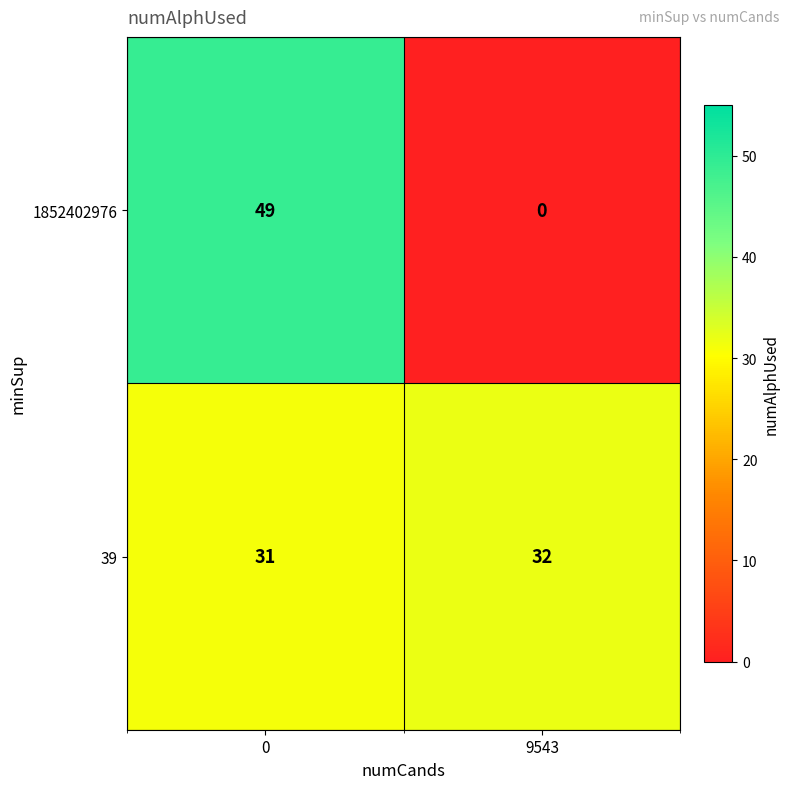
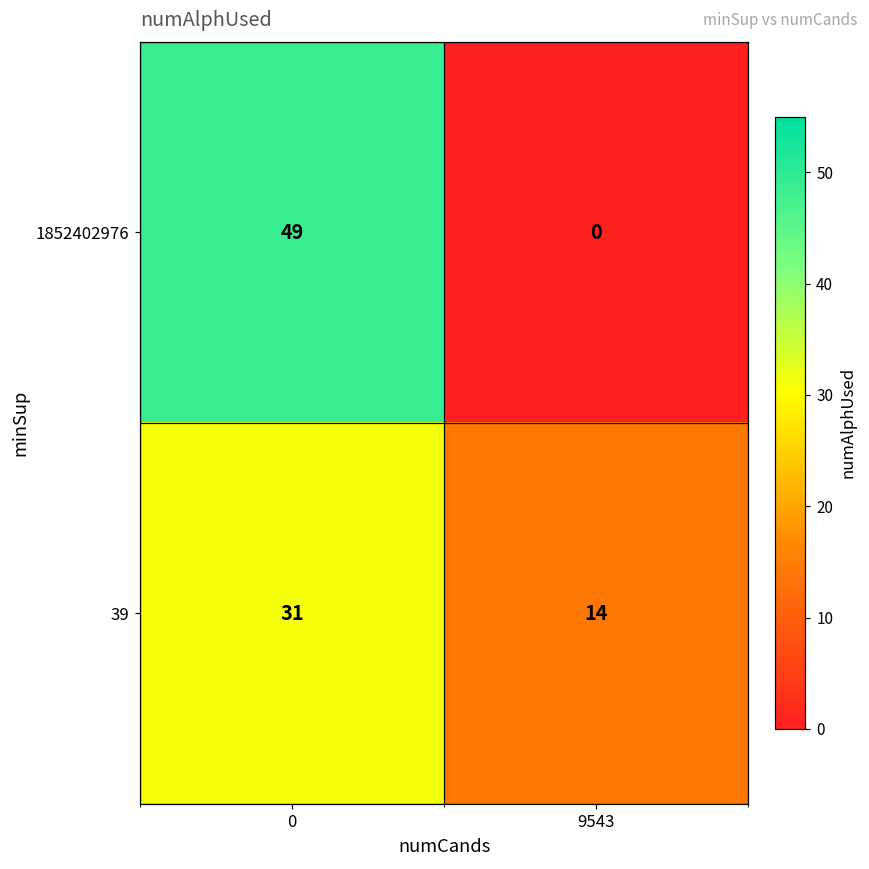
  {
    "1852402976": {
      "0": 49,
      "9543": 0
    },
    "39": {
      "0": 31,
-     "9543": 32
+     "9543": 14
    }
  }
